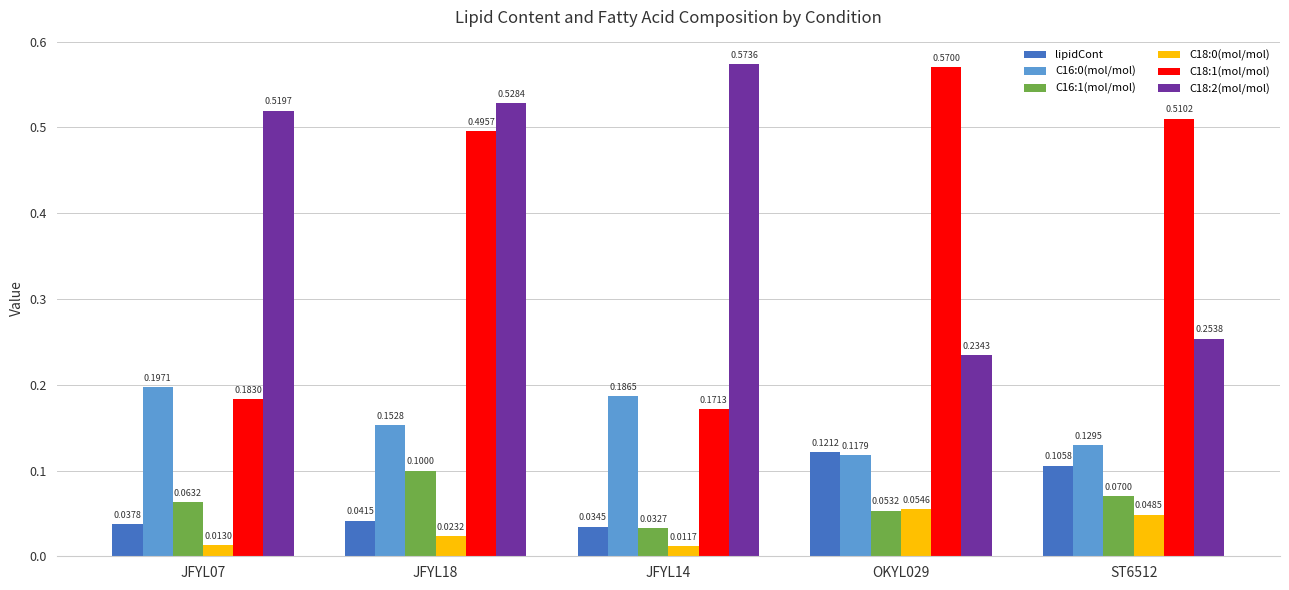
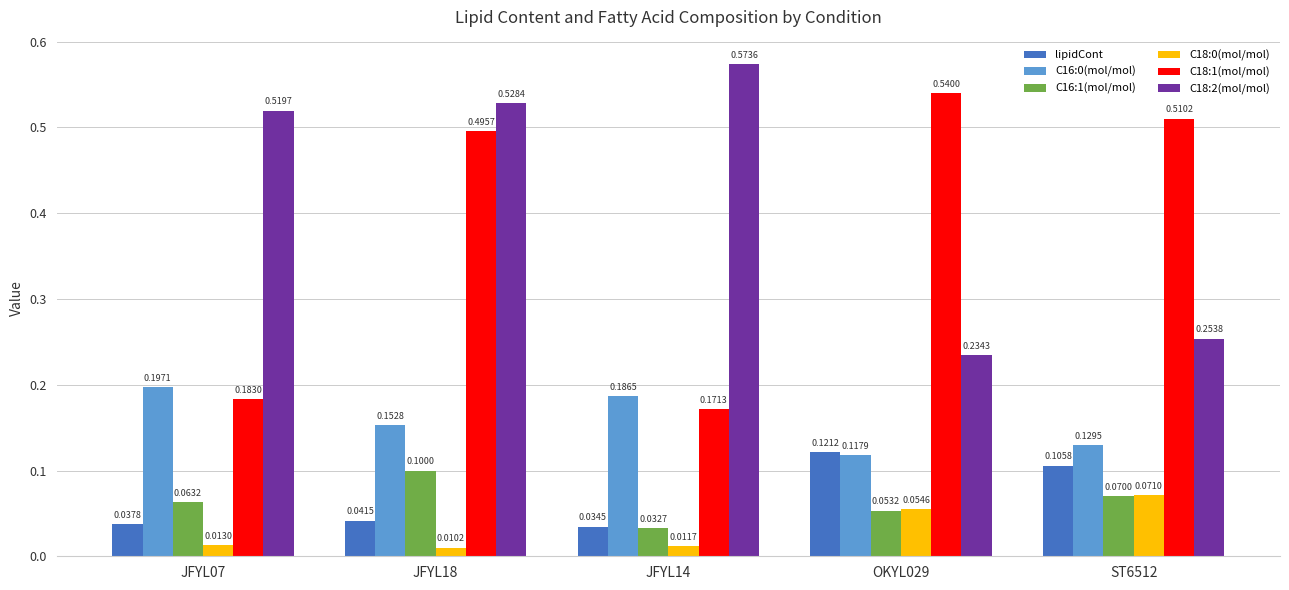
  {
    "C16:1(mol/mol)": {
      "JFYL07": 0.0632,
      "JFYL18": 0.1000,
      "JFYL14": 0.0327,
      "OKYL029": 0.0532,
      "ST6512": 0.0700
    },
    "C18:0(mol/mol)": {
      "JFYL07": 0.0130,
-     "JFYL18": 0.0232,
+     "JFYL18": 0.0102,
      "JFYL14": 0.0117,
      "OKYL029": 0.0546,
-     "ST6512": 0.0485
+     "ST6512": 0.0710
    },
    "C18:1(mol/mol)": {
      "JFYL07": 0.1830,
      "JFYL18": 0.4957,
      "JFYL14": 0.1713,
-     "OKYL029": 0.5700,
+     "OKYL029": 0.5400,
      "ST6512": 0.5102
    },
    "C18:2(mol/mol)": {
      "JFYL07": 0.5197,
      "JFYL18": 0.5284,
      "JFYL14": 0.5736,
      "OKYL029": 0.2343,
      "ST6512": 0.2538
    }
  }
